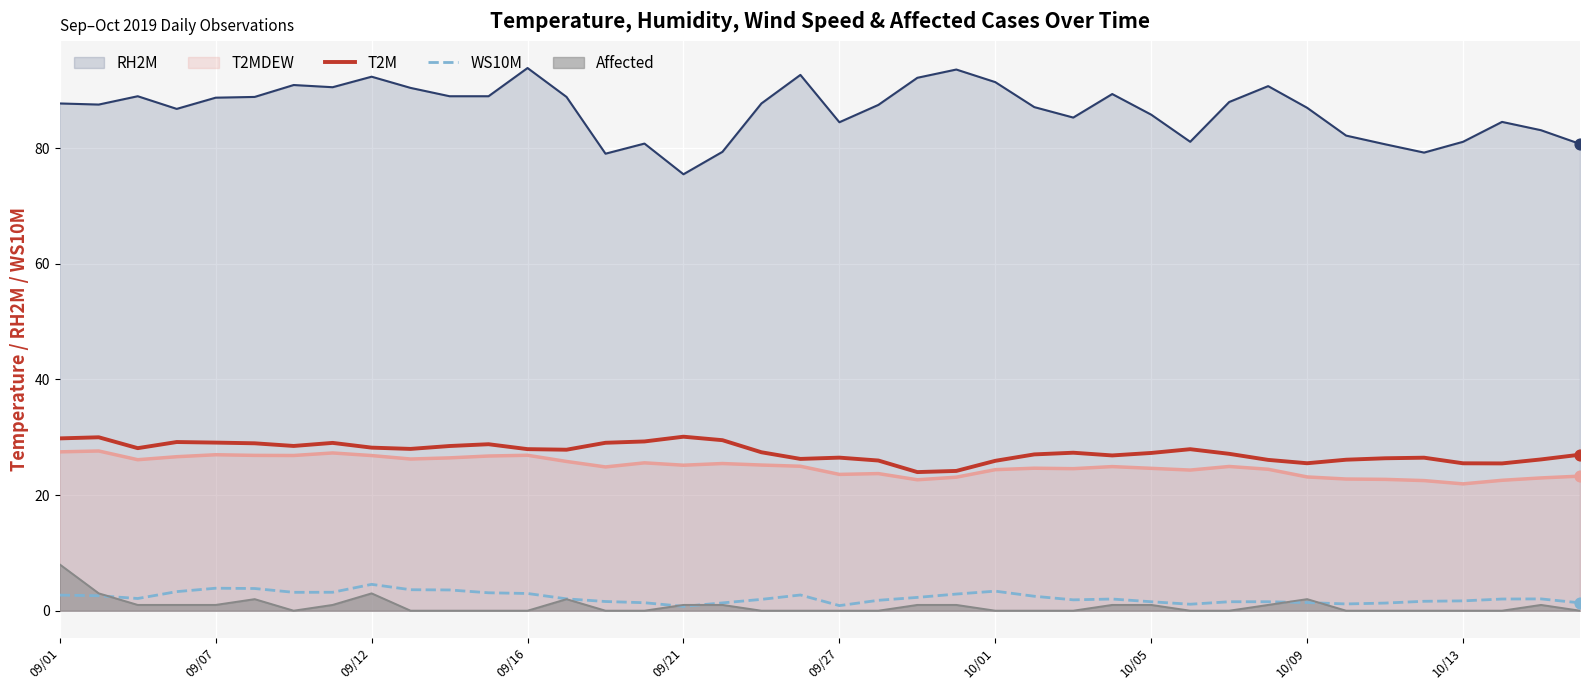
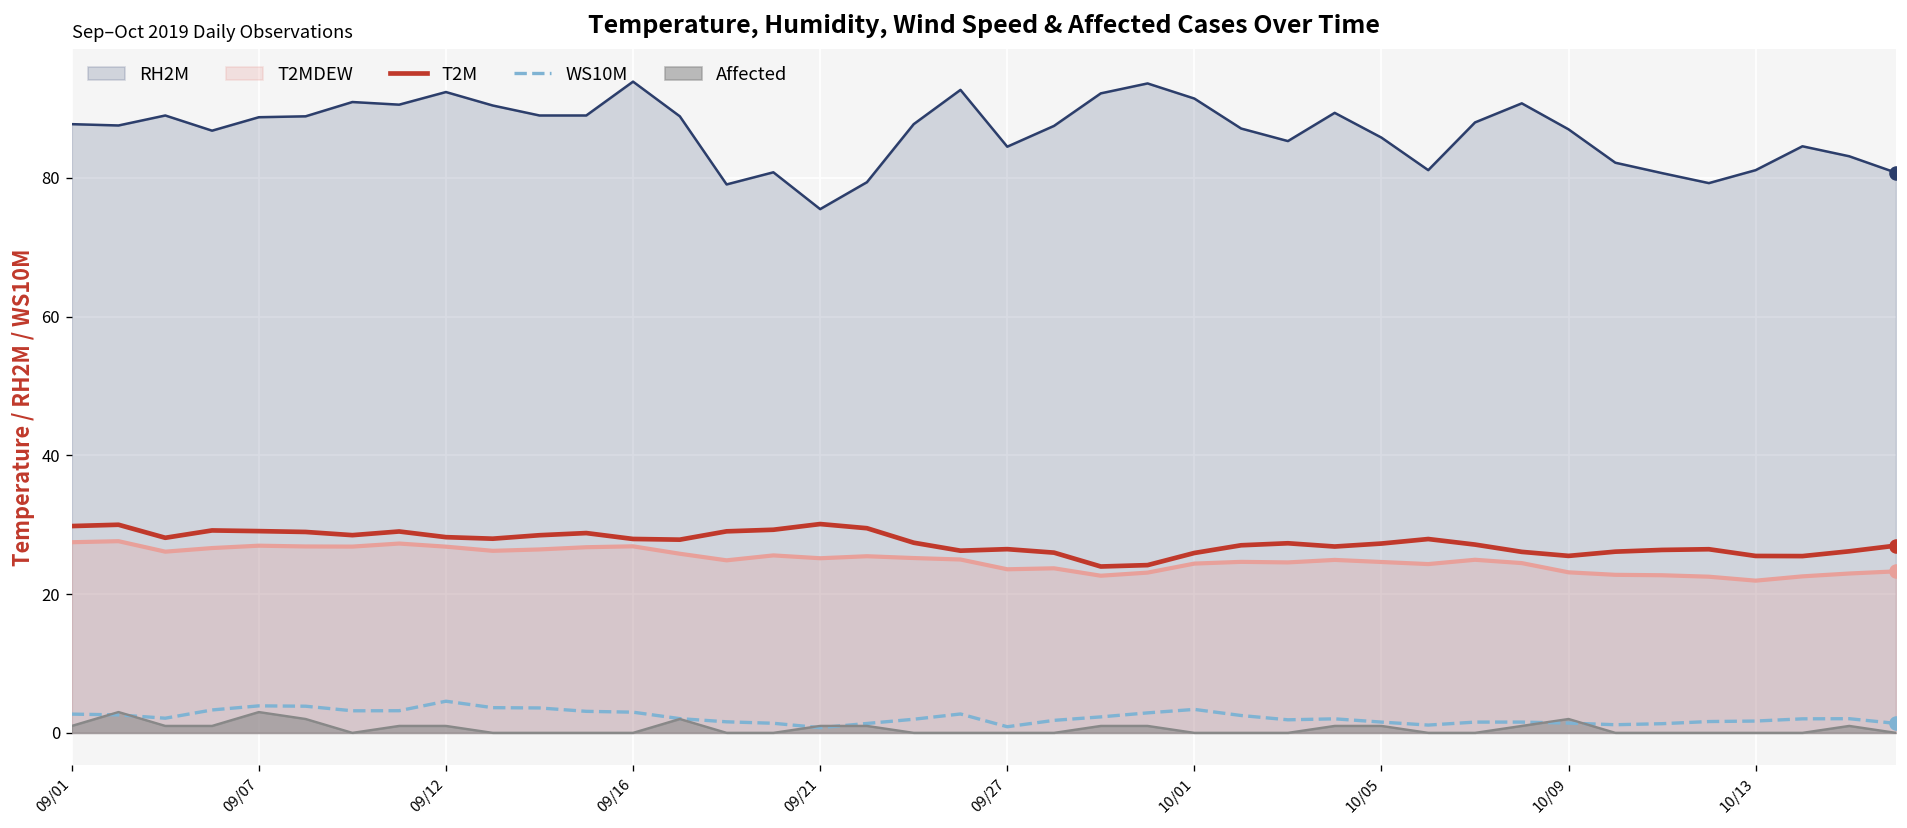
  {
    "Affected": {
-     "09/01": 8,
-     "09/07": 1,
-     "09/12": 3,
+     "09/01": 1,
+     "09/07": 3,
+     "09/12": 1,
      "09/16": 0,
      "09/27": 0,
      "10/01": 0,
      "10/05": 1,
      "10/09": 2,
      "10/13": 0
    }
  }
